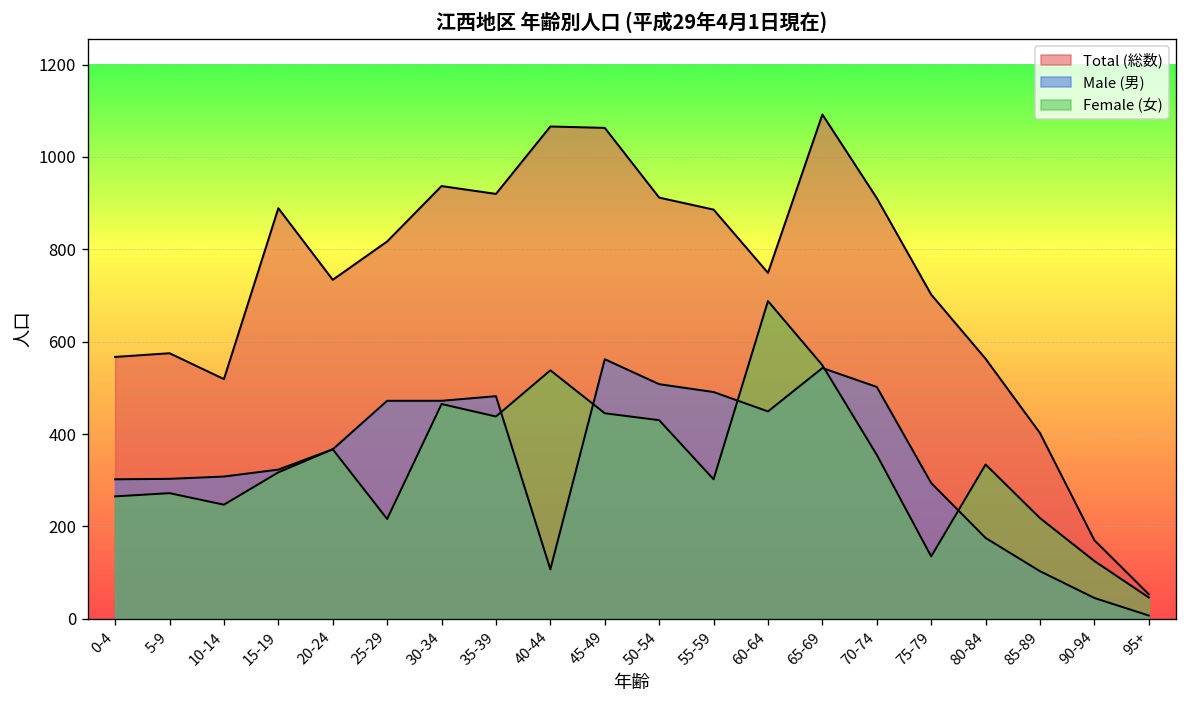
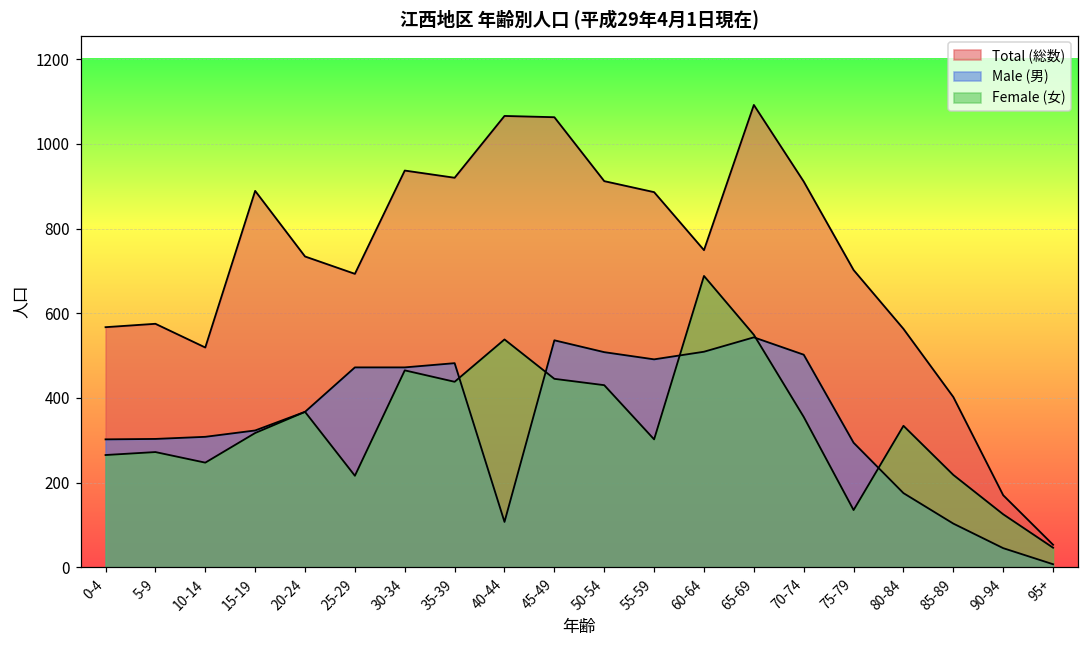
  {
    "Total (総数)": {
      "0-4": 570,
      "5-9": 580,
      "10-14": 520,
      "15-19": 890,
      "20-24": 730,
-     "25-29": 820,
+     "25-29": 690,
      "30-34": 940,
      "35-39": 920,
      "40-44": 1070,
      "45-49": 1060,
      "50-54": 910,
      "55-59": 890,
      "60-64": 750,
      "65-69": 1090,
      "70-74": 910,
      "75-79": 700,
      "80-84": 560,
      "85-89": 400,
      "90-94": 170,
      "95+": 50
    },
    "Male (男)": {
      "0-4": 300,
      "5-9": 300,
      "10-14": 310,
      "25-29": 470,
      "30-34": 470,
      "35-39": 480,
      "40-44": 110,
-     "45-49": 560,
+     "45-49": 540,
      "50-54": 510,
      "55-59": 490,
-     "60-64": 450,
+     "60-64": 510,
      "70-74": 500,
      "75-79": 290,
      "80-84": 180,
      "85-89": 100,
      "90-94": 50,
      "95+": 10
    },
    "Female (女)": {
      "0-4": 270,
      "5-9": 270,
      "10-14": 250,
      "25-29": 220,
      "30-34": 470,
      "35-39": 440,
      "40-44": 540,
      "45-49": 450,
      "50-54": 430,
      "55-59": 300,
      "60-64": 690,
      "70-74": 360,
      "75-79": 140,
      "80-84": 330,
      "85-89": 220,
      "90-94": 130,
      "95+": 50
    }
  }
